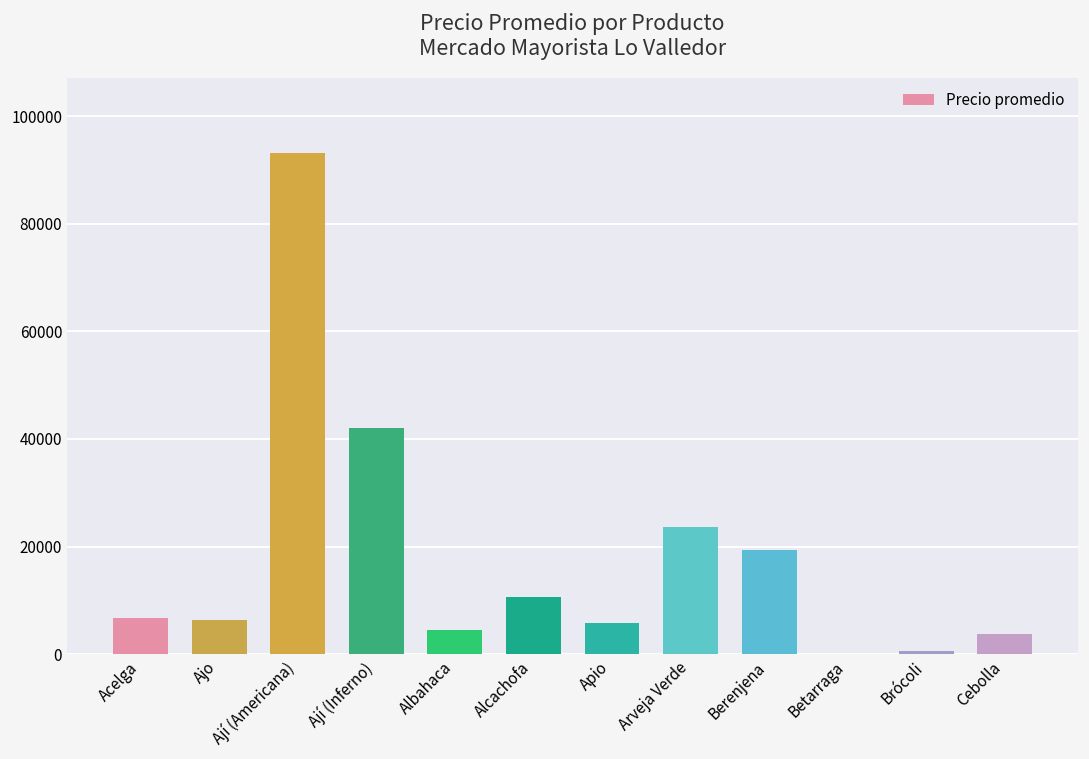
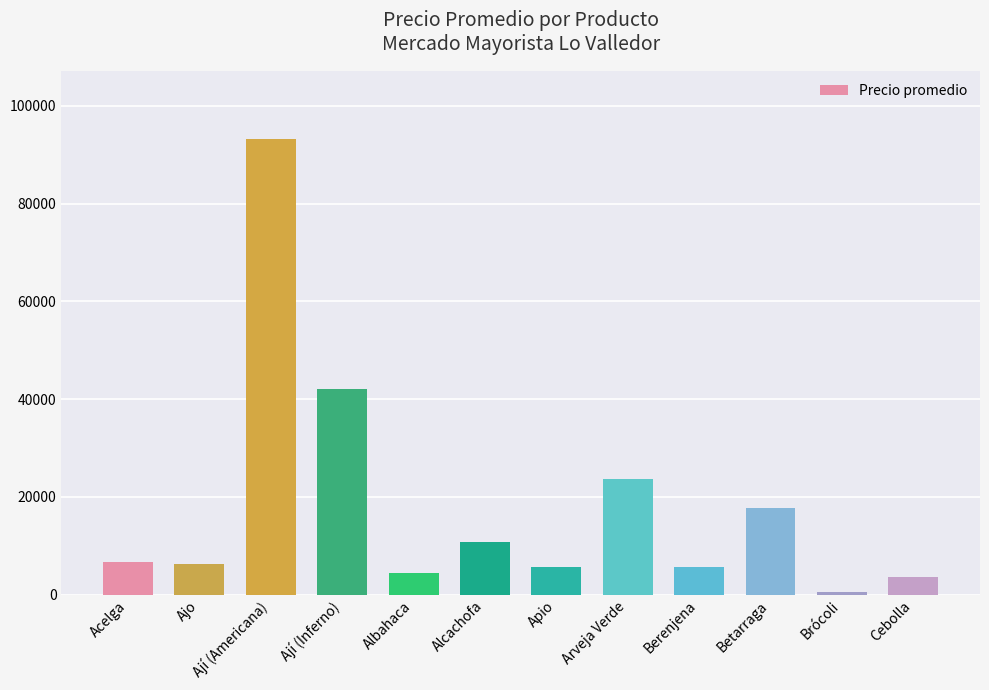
  {
    "Acelga": 7000,
    "Ajo": 6000,
    "Ají (Americana)": 93000,
    "Ají (Inferno)": 42000,
    "Albahaca": 4000,
    "Alcachofa": 11000,
    "Apio": 6000,
    "Arveja Verde": 24000,
-   "Berenjena": 19000,
-   "Betarraga": 0,
+   "Berenjena": 6000,
+   "Betarraga": 18000,
    "Brócoli": 1000,
    "Cebolla": 4000
  }
